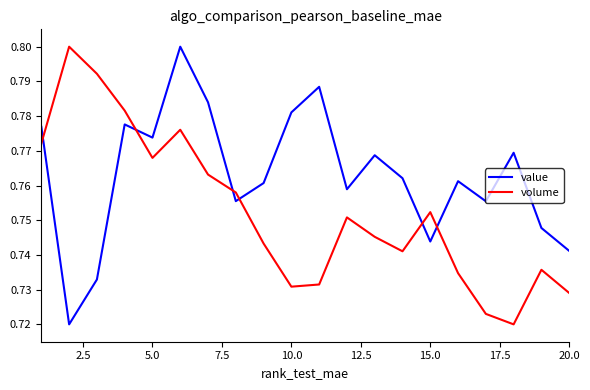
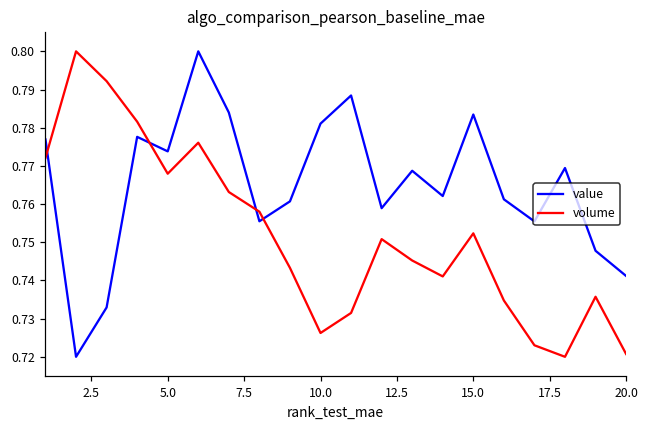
  {
    "value": {
      "5.0": 0.774,
      "10.0": 0.781,
-     "15.0": 0.744,
+     "15.0": 0.783,
      "20.0": 0.741
    },
    "volume": {
      "5.0": 0.768,
-     "10.0": 0.731,
+     "10.0": 0.726,
      "15.0": 0.752,
-     "20.0": 0.729
+     "20.0": 0.721
    }
  }
